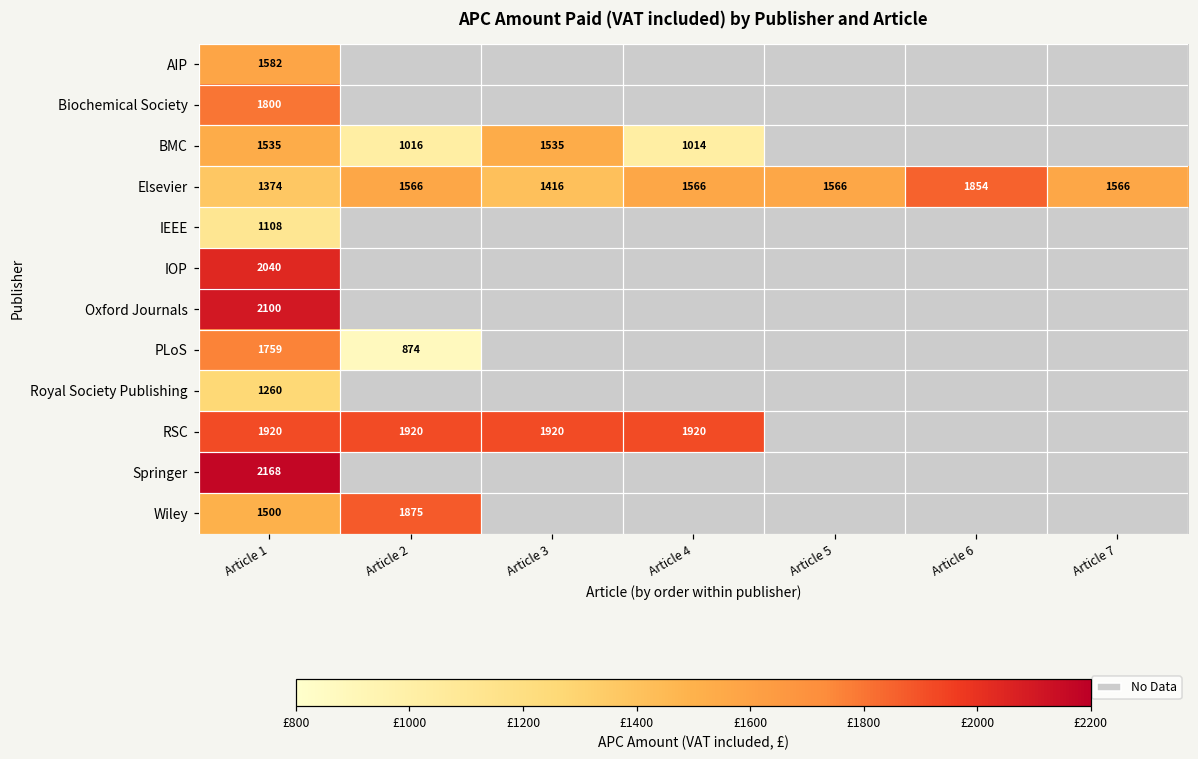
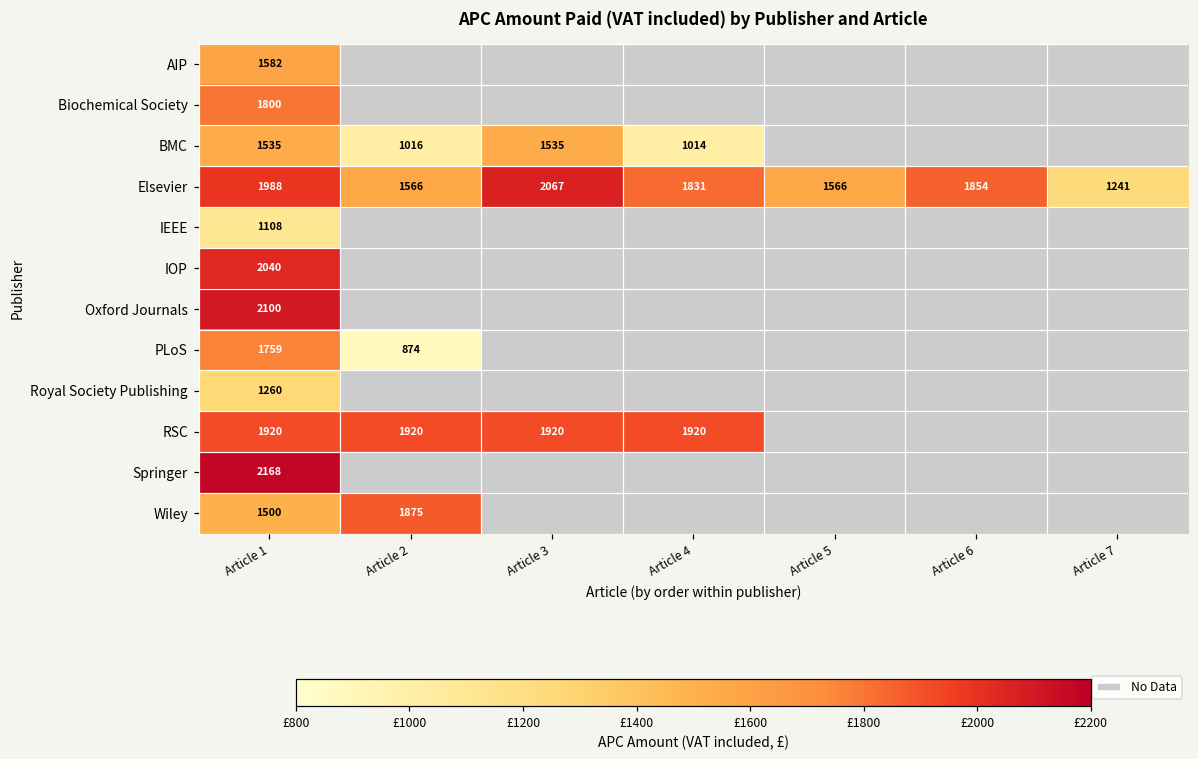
  {
    "AIP": {
      "Article 1": 1582
    },
    "Biochemical Society": {
      "Article 1": 1800
    },
    "BMC": {
      "Article 1": 1535,
      "Article 2": 1016,
      "Article 3": 1535,
      "Article 4": 1014
    },
    "Elsevier": {
-     "Article 1": 1374,
+     "Article 1": 1988,
      "Article 2": 1566,
-     "Article 3": 1416,
-     "Article 4": 1566,
+     "Article 3": 2067,
+     "Article 4": 1831,
      "Article 5": 1566,
      "Article 6": 1854,
-     "Article 7": 1566
+     "Article 7": 1241
    },
    "IEEE": {
      "Article 1": 1108
    },
    "IOP": {
      "Article 1": 2040
    },
    "Oxford Journals": {
      "Article 1": 2100
    },
    "PLoS": {
      "Article 1": 1759,
      "Article 2": 874
    },
    "Royal Society Publishing": {
      "Article 1": 1260
    },
    "RSC": {
      "Article 1": 1920,
      "Article 2": 1920,
      "Article 3": 1920,
      "Article 4": 1920
    },
    "Springer": {
      "Article 1": 2168
    },
    "Wiley": {
      "Article 1": 1500,
      "Article 2": 1875
    }
  }
